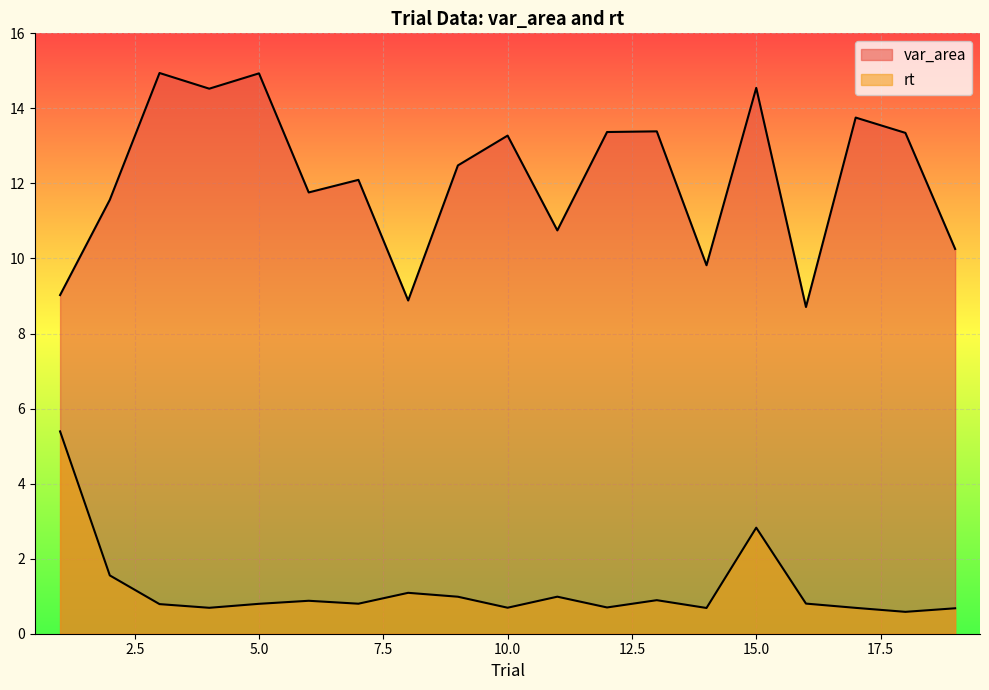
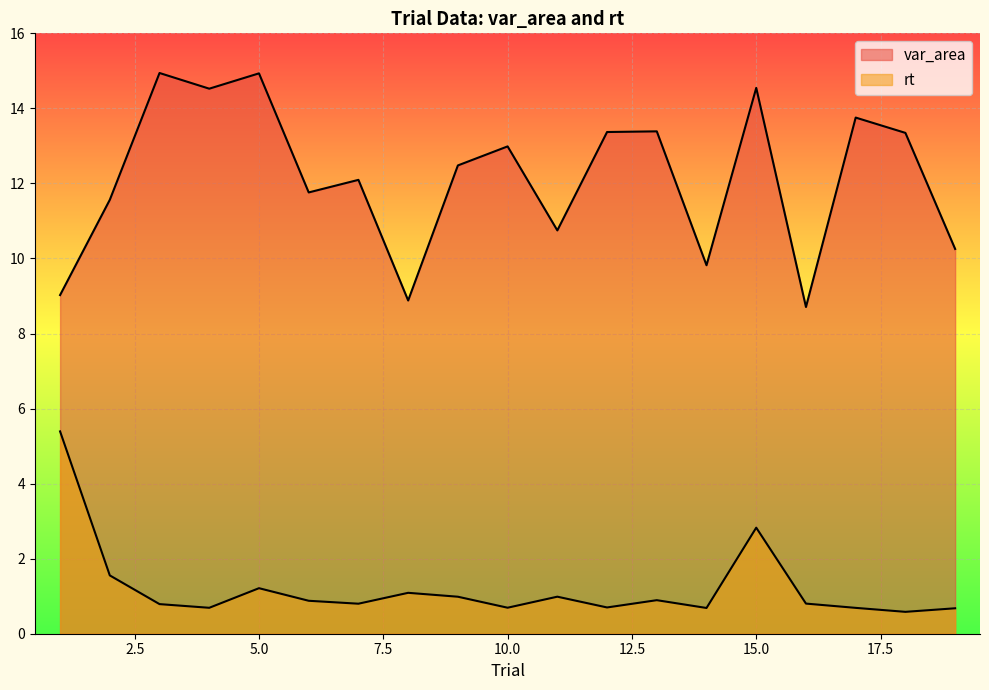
  {
    "var_area": {
      "5.0": 14.9,
-     "10.0": 13.3,
+     "10.0": 13.0,
      "15.0": 14.5
    },
    "rt": {
-     "5.0": 0.8,
+     "5.0": 1.2,
      "10.0": 0.7,
      "15.0": 2.8
    }
  }
